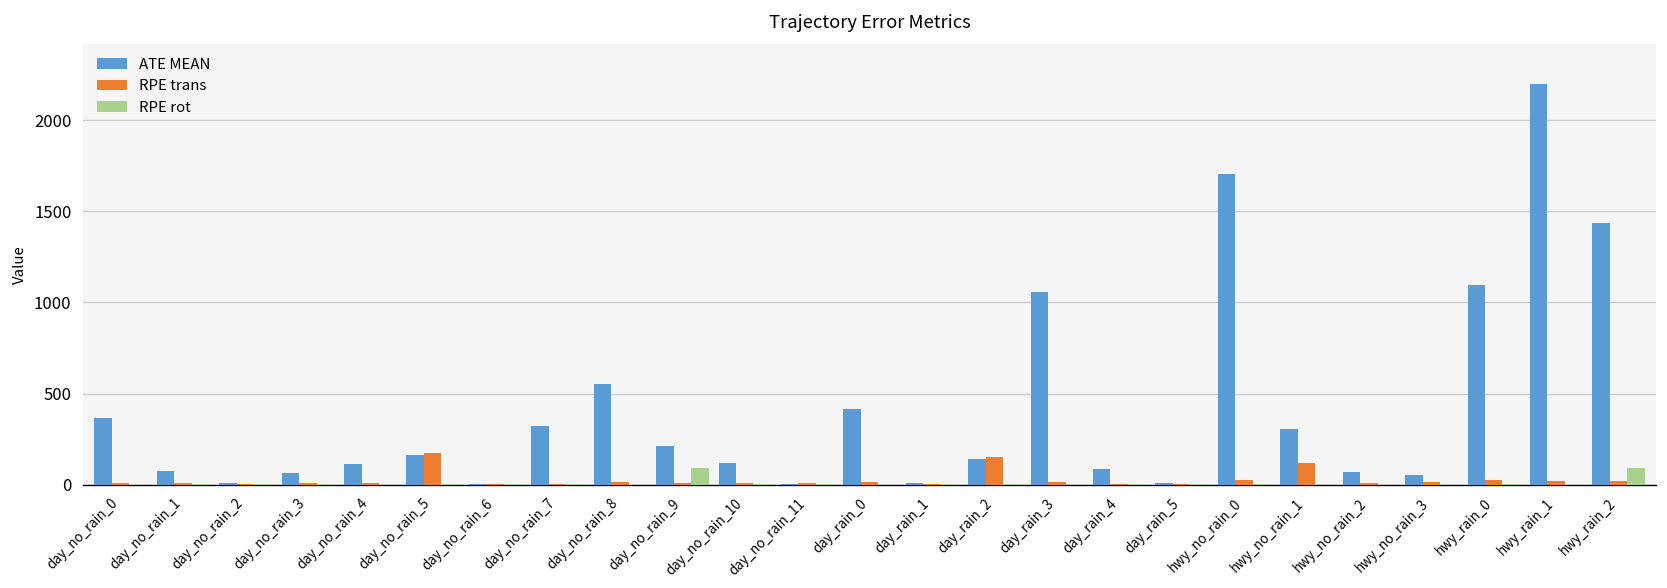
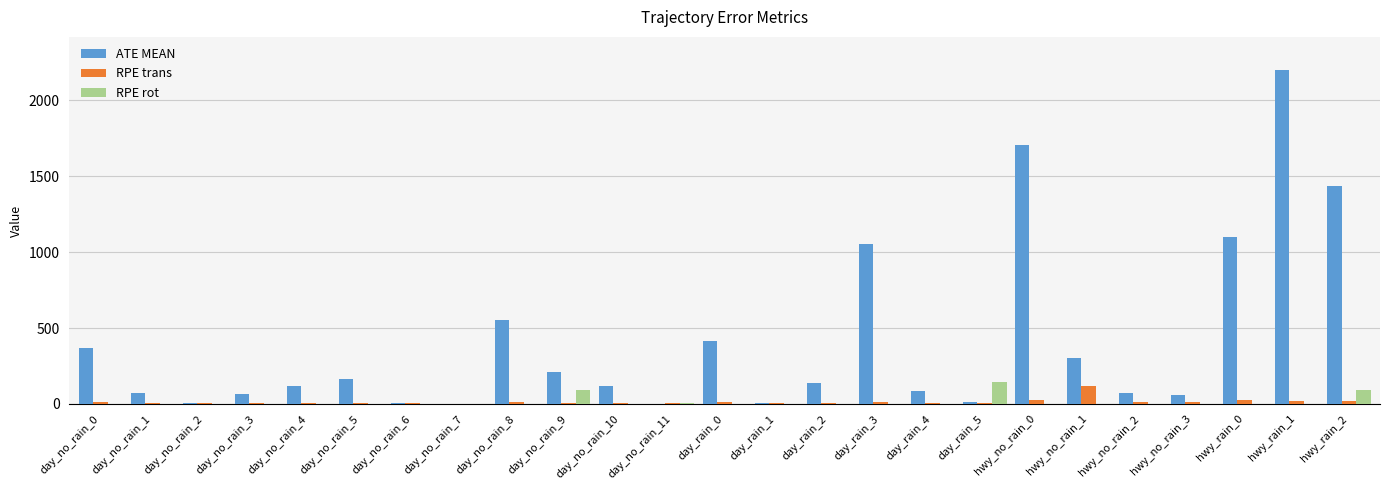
  {
    "ATE MEAN": {
      "day_no_rain_0": 370,
      "day_no_rain_1": 70,
      "day_no_rain_3": 70,
      "day_no_rain_4": 120,
      "day_no_rain_5": 170,
-     "day_no_rain_7": 320,
+     "day_no_rain_7": 0,
      "day_no_rain_8": 550,
      "day_no_rain_9": 210,
      "day_no_rain_10": 120,
      "day_rain_0": 420,
      "day_rain_2": 140,
      "day_rain_3": 1050,
      "day_rain_4": 90,
      "hwy_no_rain_0": 1710,
      "hwy_no_rain_1": 310,
      "hwy_no_rain_2": 70,
      "hwy_no_rain_3": 60,
      "hwy_rain_0": 1100,
      "hwy_rain_1": 2200,
      "hwy_rain_2": 1440
    },
    "RPE trans": {
-     "day_no_rain_5": 170,
-     "day_rain_2": 150,
+     "day_no_rain_5": 10,
+     "day_rain_2": 10,
      "hwy_no_rain_0": 30,
      "hwy_no_rain_1": 120,
      "hwy_rain_0": 30,
      "hwy_rain_1": 20,
      "hwy_rain_2": 20
    },
    "RPE rot": {
      "day_no_rain_9": 90,
-     "day_rain_5": 0,
+     "day_rain_5": 140,
      "hwy_rain_2": 90
    }
  }
